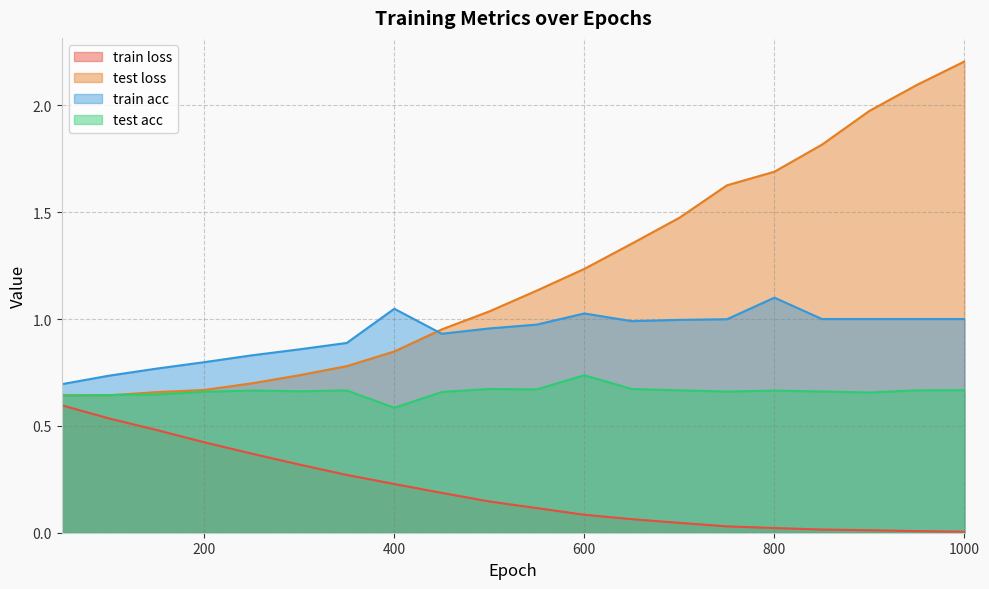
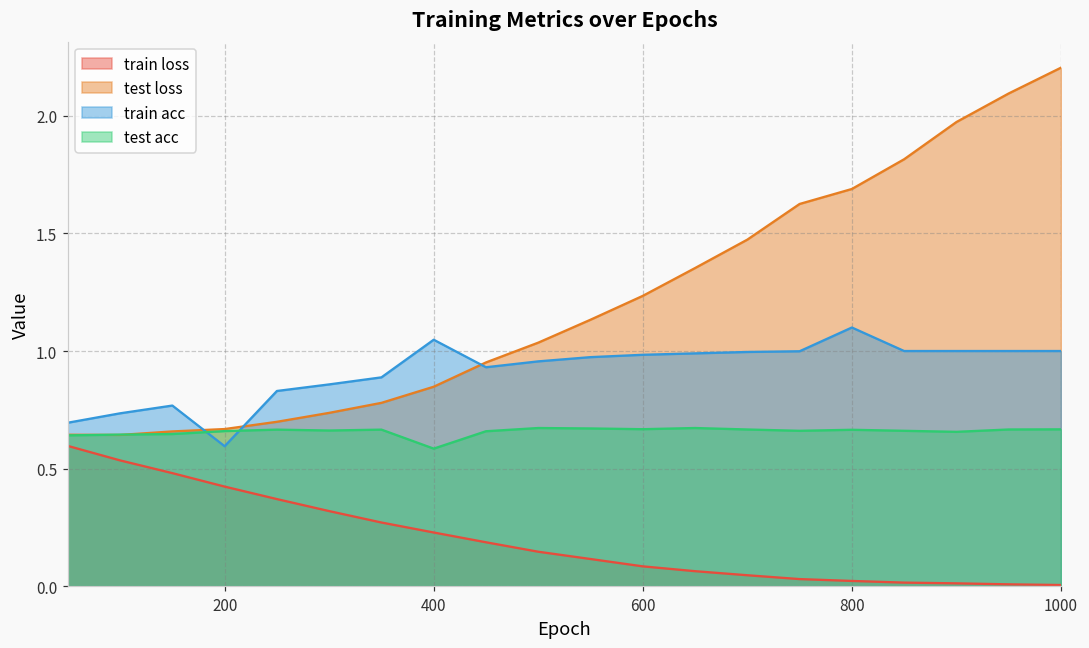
  {
    "train acc": {
-     "200": 0.80,
+     "200": 0.60,
      "400": 1.05,
-     "600": 1.03,
+     "600": 0.98,
      "800": 1.10,
      "1000": 1.00
    },
    "test acc": {
      "400": 0.58,
-     "600": 0.74,
+     "600": 0.67,
      "800": 0.67,
      "1000": 0.67
    }
  }
